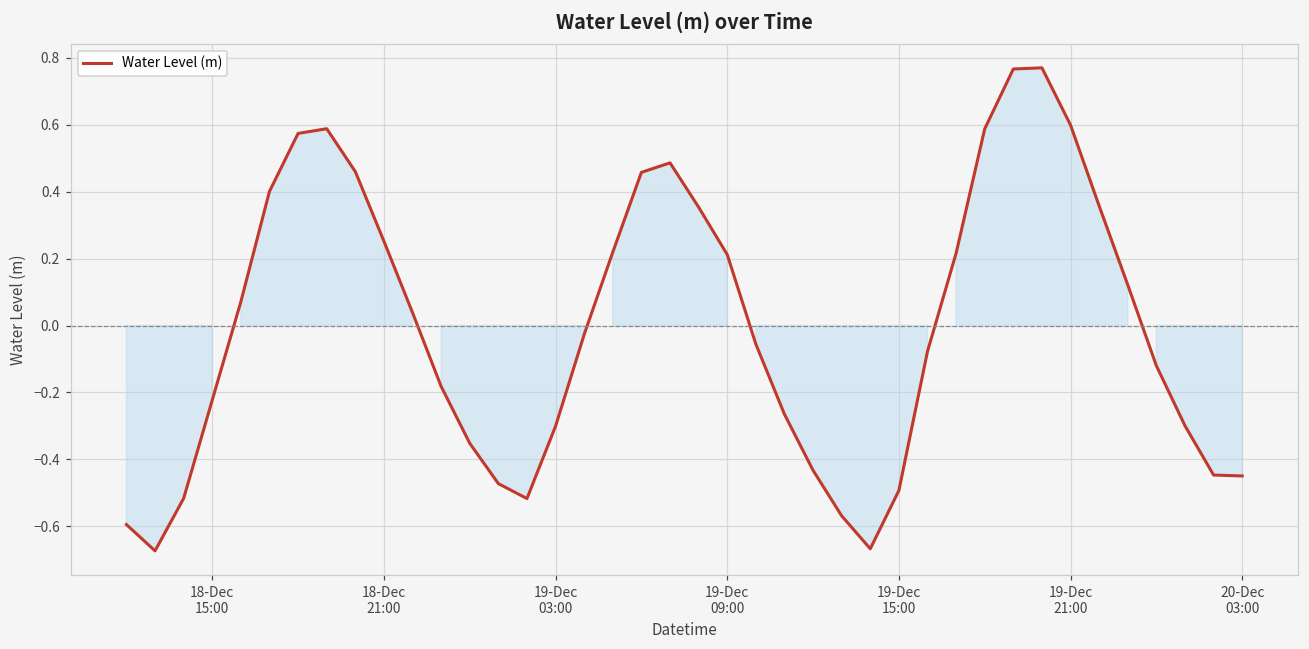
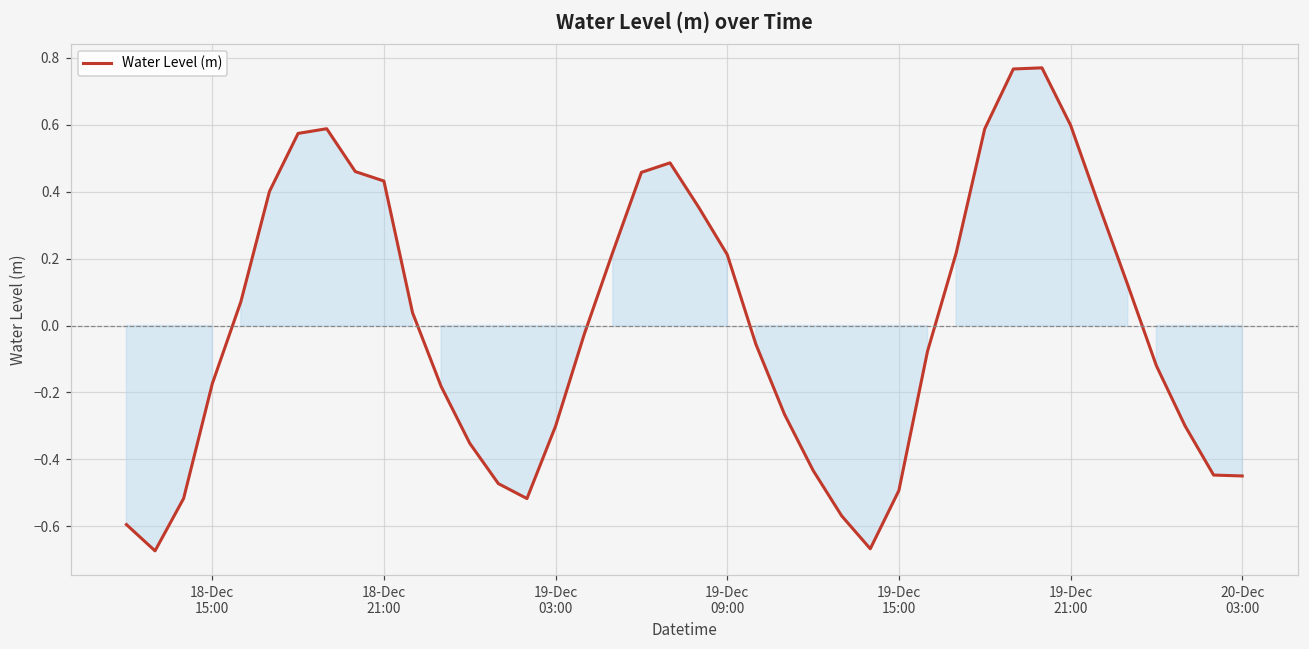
  {
-   "18-Dec 15:00": -0.22,
-   "18-Dec 21:00": 0.25,
+   "18-Dec 15:00": -0.17,
+   "18-Dec 21:00": 0.43,
    "19-Dec 03:00": -0.30,
    "19-Dec 09:00": 0.21,
    "19-Dec 15:00": -0.49,
    "19-Dec 21:00": 0.60,
    "20-Dec 03:00": -0.45
  }
